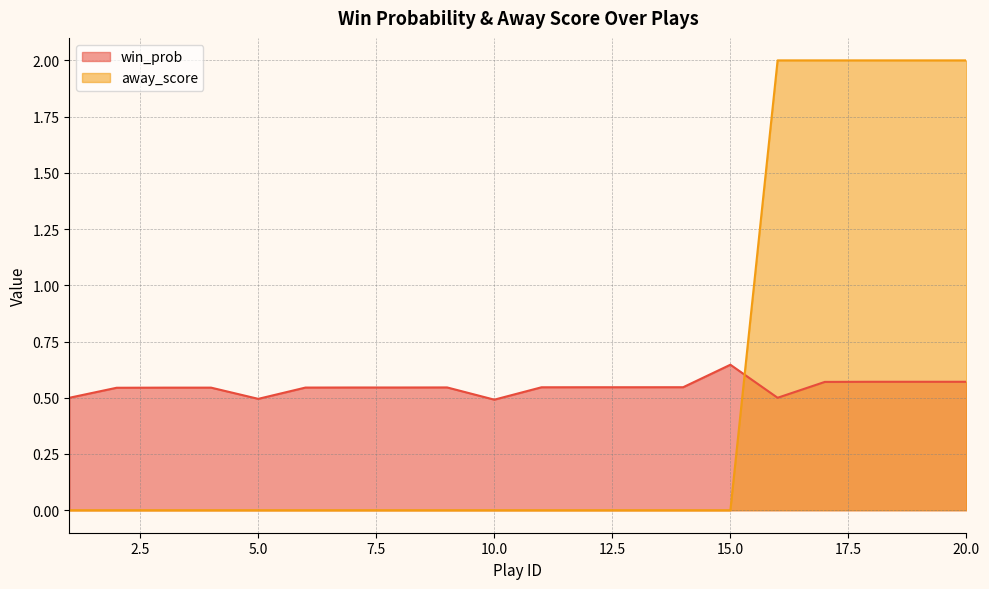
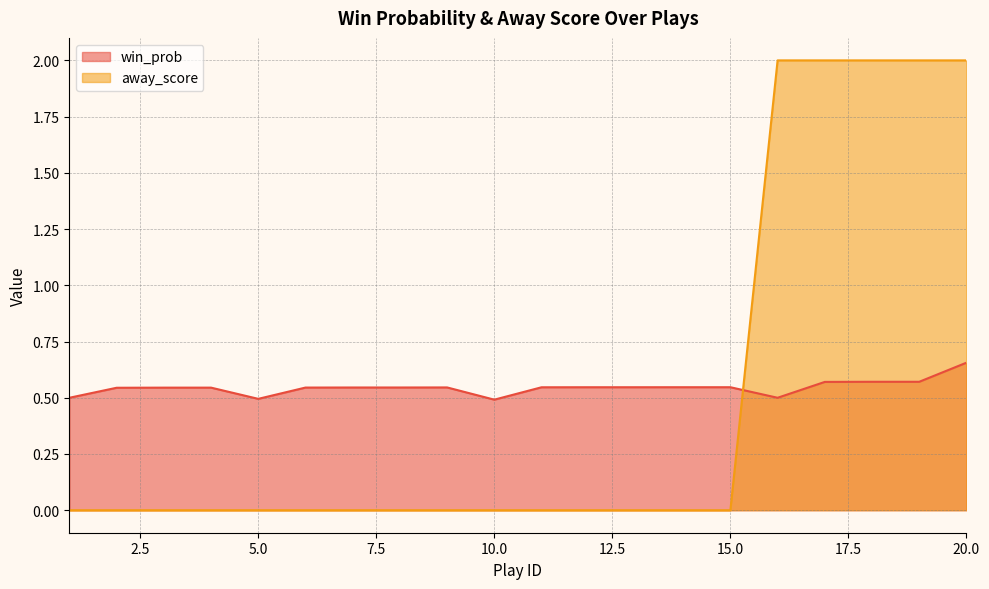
  {
    "win_prob": {
      "5.0": 0.50,
      "10.0": 0.49,
-     "15.0": 0.65,
-     "20.0": 0.57
+     "15.0": 0.55,
+     "20.0": 0.66
    },
    "away_score": {
      "5.0": 0.00,
      "10.0": 0.00,
      "15.0": 0.00,
      "20.0": 2.00
    }
  }
